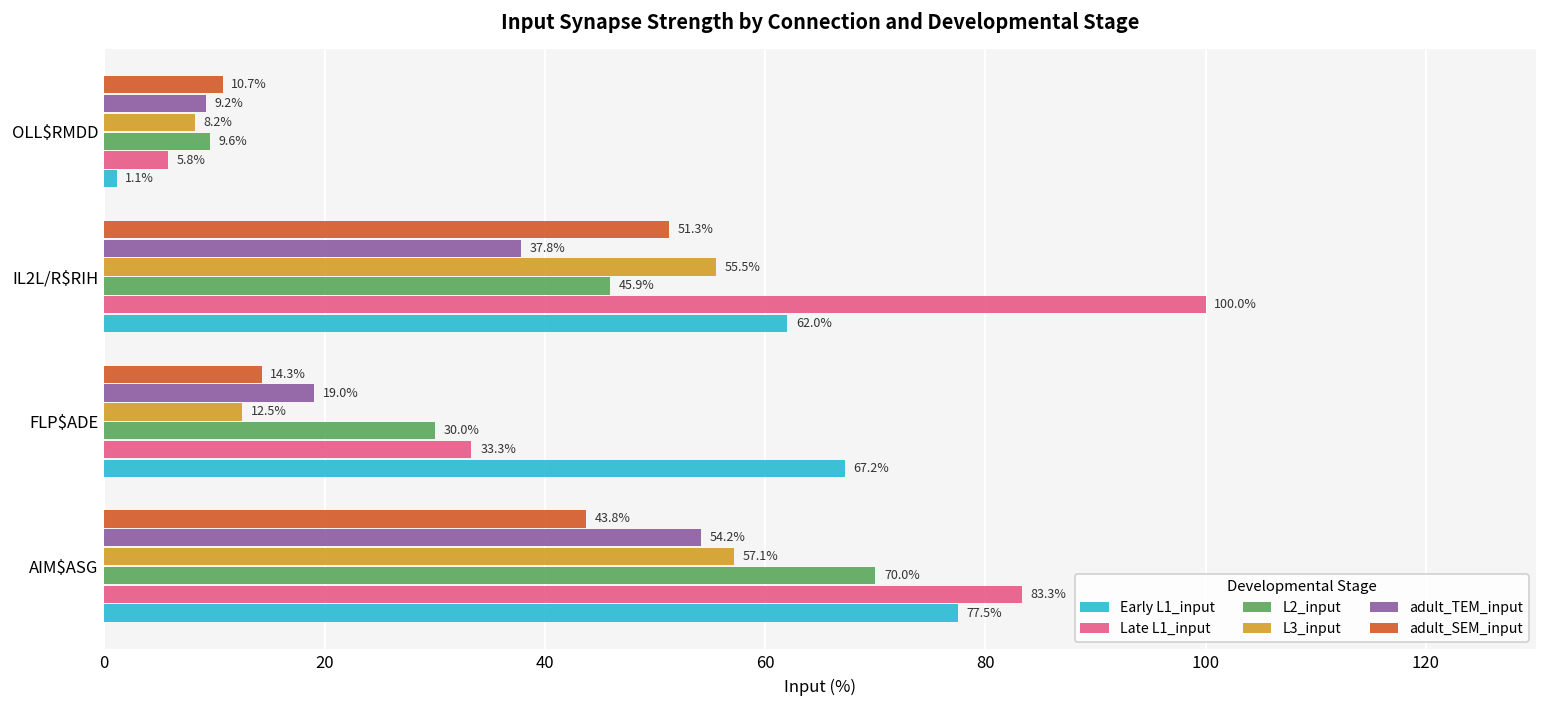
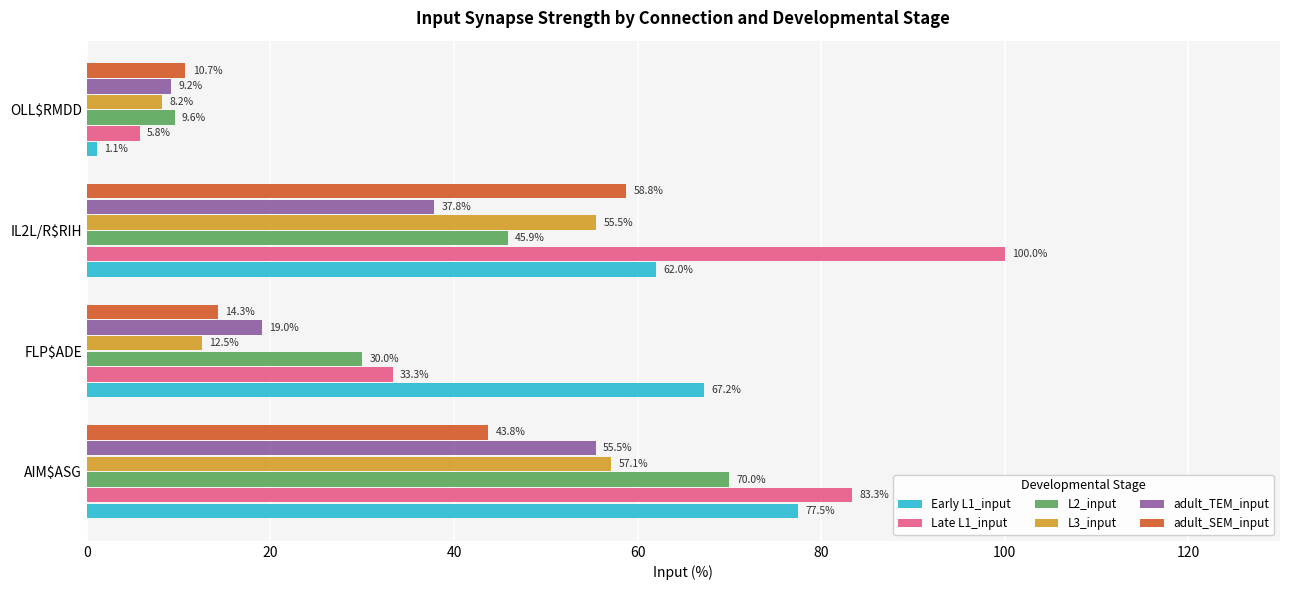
  {
    "Early L1_input": {
      "OLL$RMDD": "1.1%",
      "IL2L/R$RIH": "62.0%",
      "FLP$ADE": "67.2%",
      "AIM$ASG": "77.5%"
    },
    "Late L1_input": {
      "OLL$RMDD": "5.8%",
      "IL2L/R$RIH": "100.0%",
      "FLP$ADE": "33.3%",
      "AIM$ASG": "83.3%"
    },
    "L2_input": {
      "OLL$RMDD": "9.6%",
      "IL2L/R$RIH": "45.9%",
      "FLP$ADE": "30.0%",
      "AIM$ASG": "70.0%"
    },
    "L3_input": {
      "OLL$RMDD": "8.2%",
      "IL2L/R$RIH": "55.5%",
      "FLP$ADE": "12.5%",
      "AIM$ASG": "57.1%"
    },
    "adult_TEM_input": {
      "OLL$RMDD": "9.2%",
      "IL2L/R$RIH": "37.8%",
      "FLP$ADE": "19.0%",
-     "AIM$ASG": "54.2%"
+     "AIM$ASG": "55.5%"
    },
    "adult_SEM_input": {
      "OLL$RMDD": "10.7%",
-     "IL2L/R$RIH": "51.3%",
+     "IL2L/R$RIH": "58.8%",
      "FLP$ADE": "14.3%",
      "AIM$ASG": "43.8%"
    }
  }
